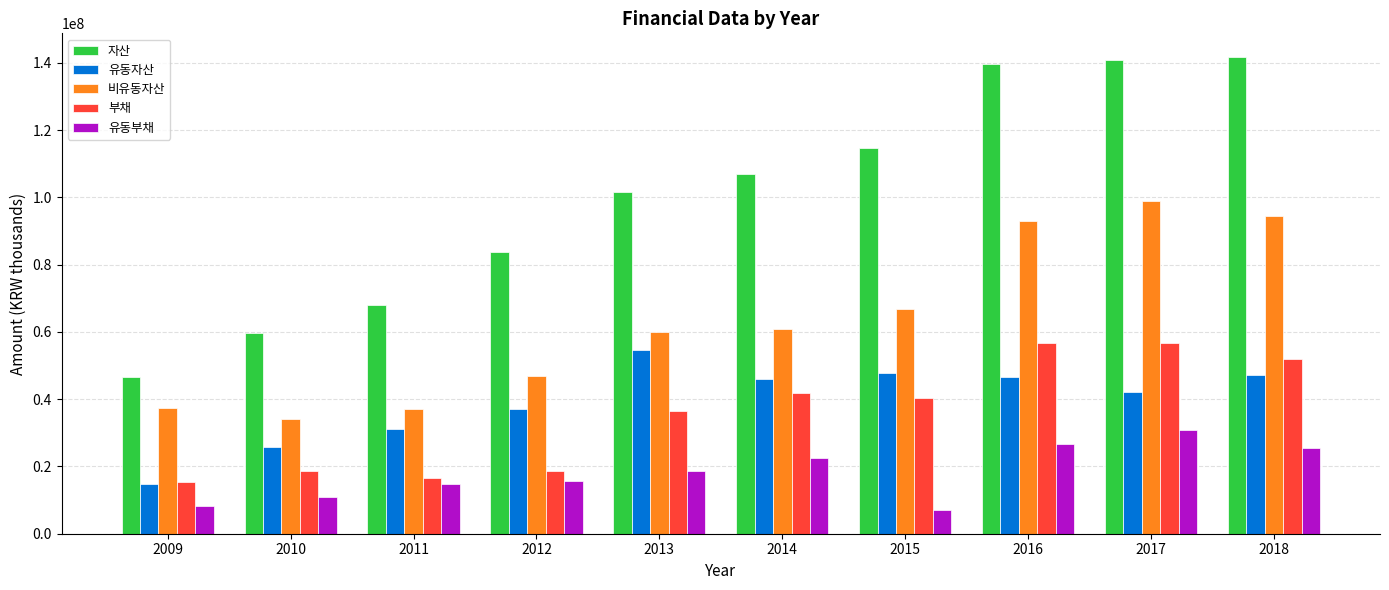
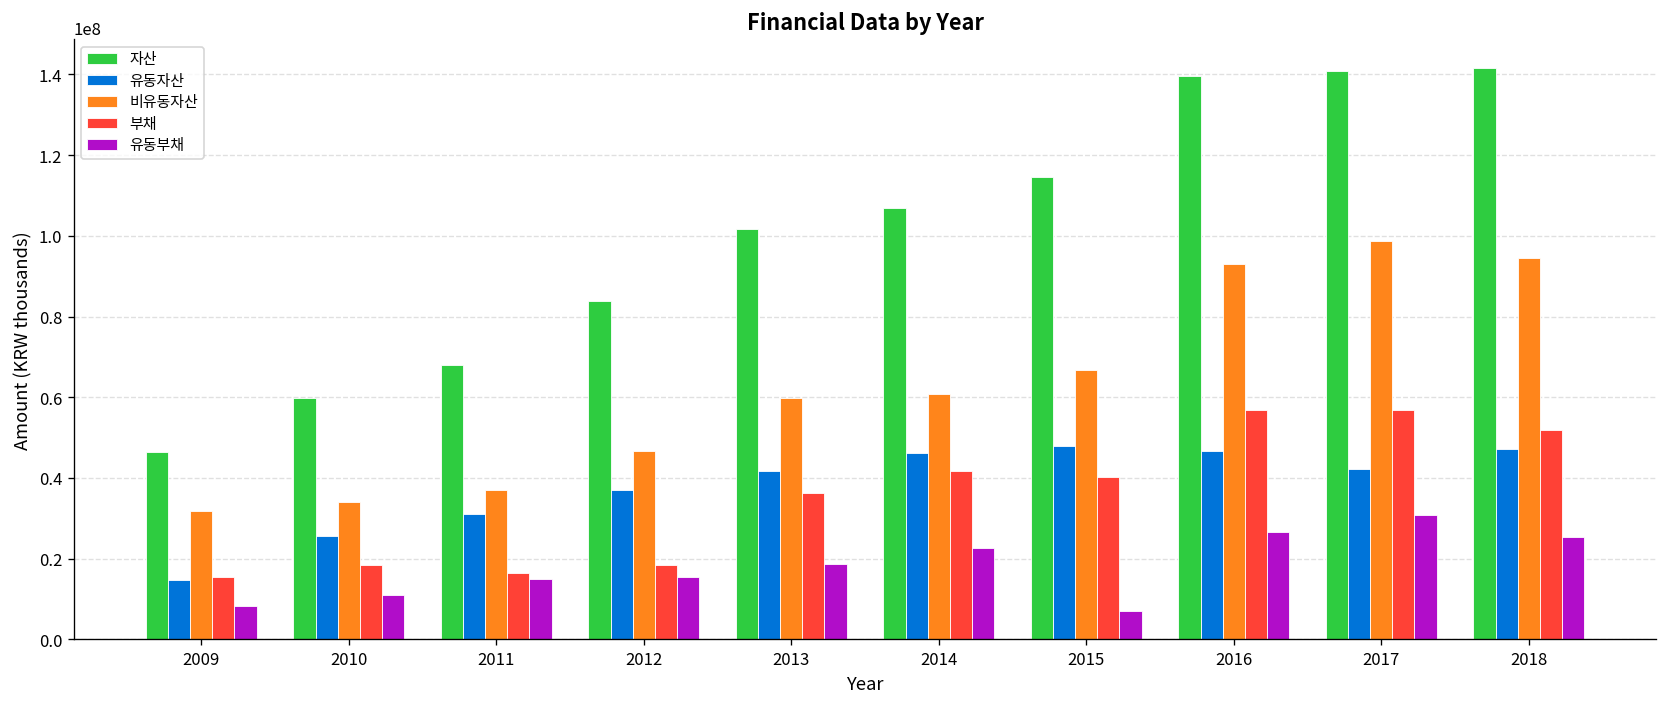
  {
    "자산": {
      "2009": 47000000,
      "2010": 60000000,
      "2011": 68000000,
      "2012": 84000000,
      "2013": 102000000,
      "2014": 107000000,
      "2015": 115000000,
      "2016": 140000000,
      "2017": 141000000,
      "2018": 142000000
    },
    "유동자산": {
      "2009": 15000000,
      "2010": 26000000,
      "2011": 31000000,
      "2012": 37000000,
-     "2013": 55000000,
+     "2013": 42000000,
      "2014": 46000000,
      "2015": 48000000,
      "2016": 47000000,
      "2017": 42000000,
      "2018": 47000000
    },
    "비유동자산": {
-     "2009": 37000000,
+     "2009": 32000000,
      "2010": 34000000,
      "2011": 37000000,
      "2012": 47000000,
      "2013": 60000000,
      "2014": 61000000,
      "2015": 67000000,
      "2016": 93000000,
      "2017": 99000000,
      "2018": 94000000
    },
    "부채": {
      "2009": 15000000,
      "2010": 19000000,
      "2011": 16000000,
      "2012": 19000000,
      "2013": 36000000,
      "2014": 42000000,
      "2015": 40000000,
      "2016": 57000000,
      "2017": 57000000,
      "2018": 52000000
    },
    "유동부채": {
      "2009": 8000000,
      "2010": 11000000,
      "2011": 15000000,
      "2012": 16000000,
      "2013": 19000000,
      "2014": 23000000,
      "2015": 7000000,
      "2016": 27000000,
      "2017": 31000000,
      "2018": 26000000
    }
  }
